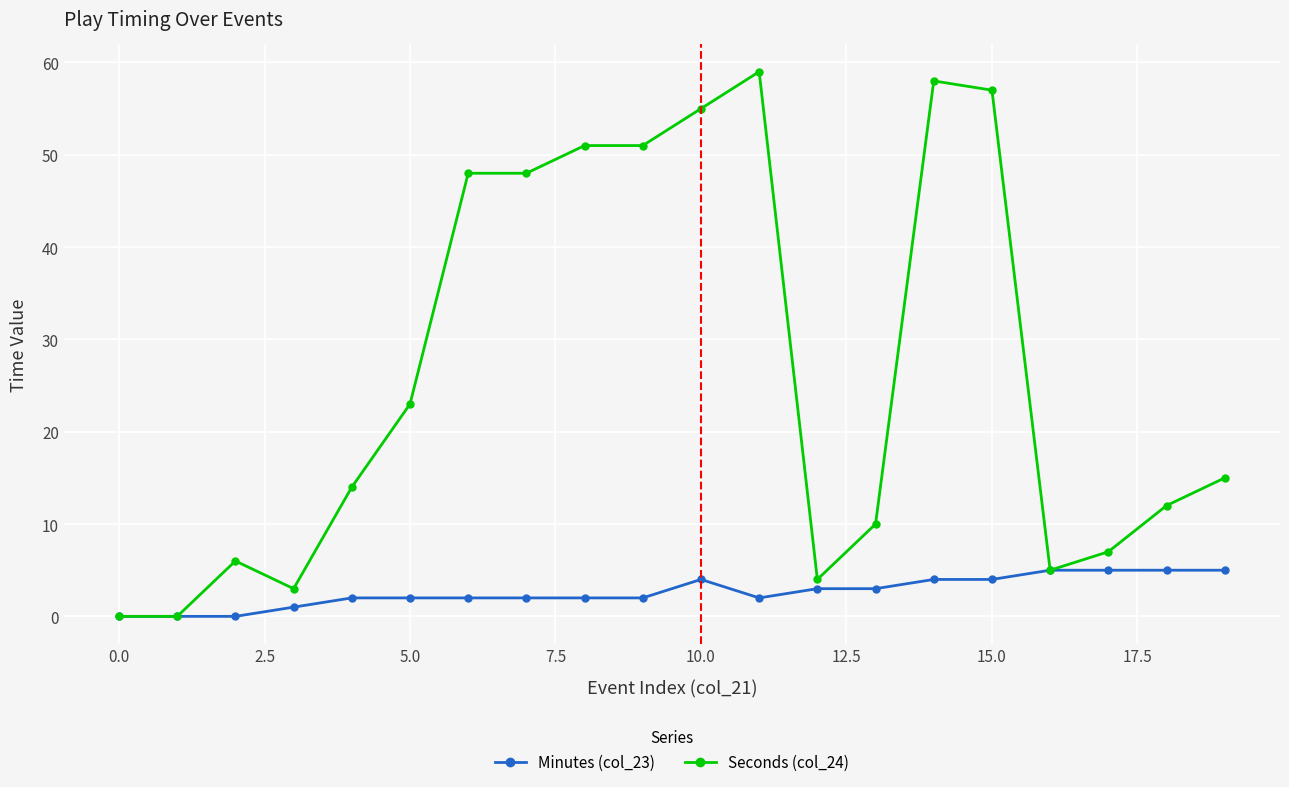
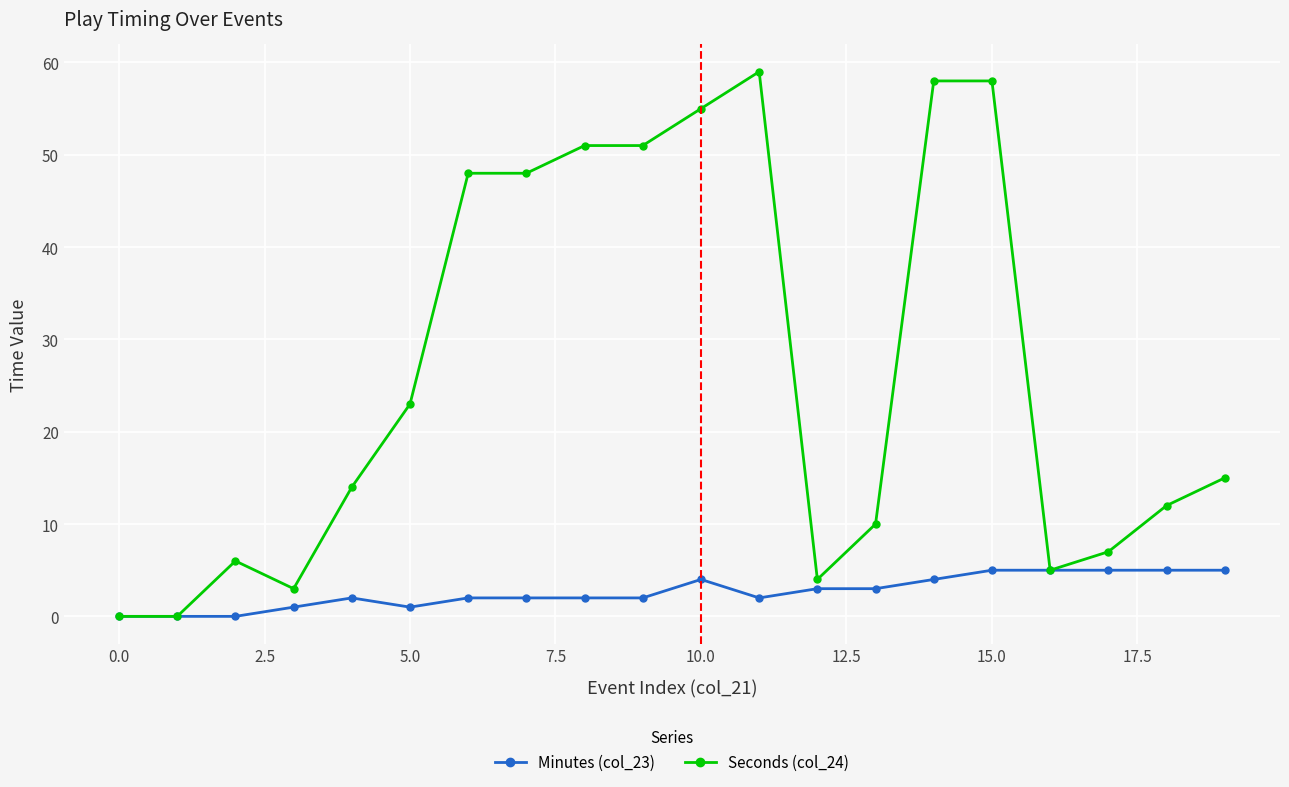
  {
    "Minutes (col_23)": {
-     "5.0": 2,
+     "5.0": 1,
      "10.0": 4,
-     "15.0": 4
+     "15.0": 5
    },
    "Seconds (col_24)": {
      "5.0": 23,
      "10.0": 55,
-     "15.0": 57
+     "15.0": 58
    }
  }
